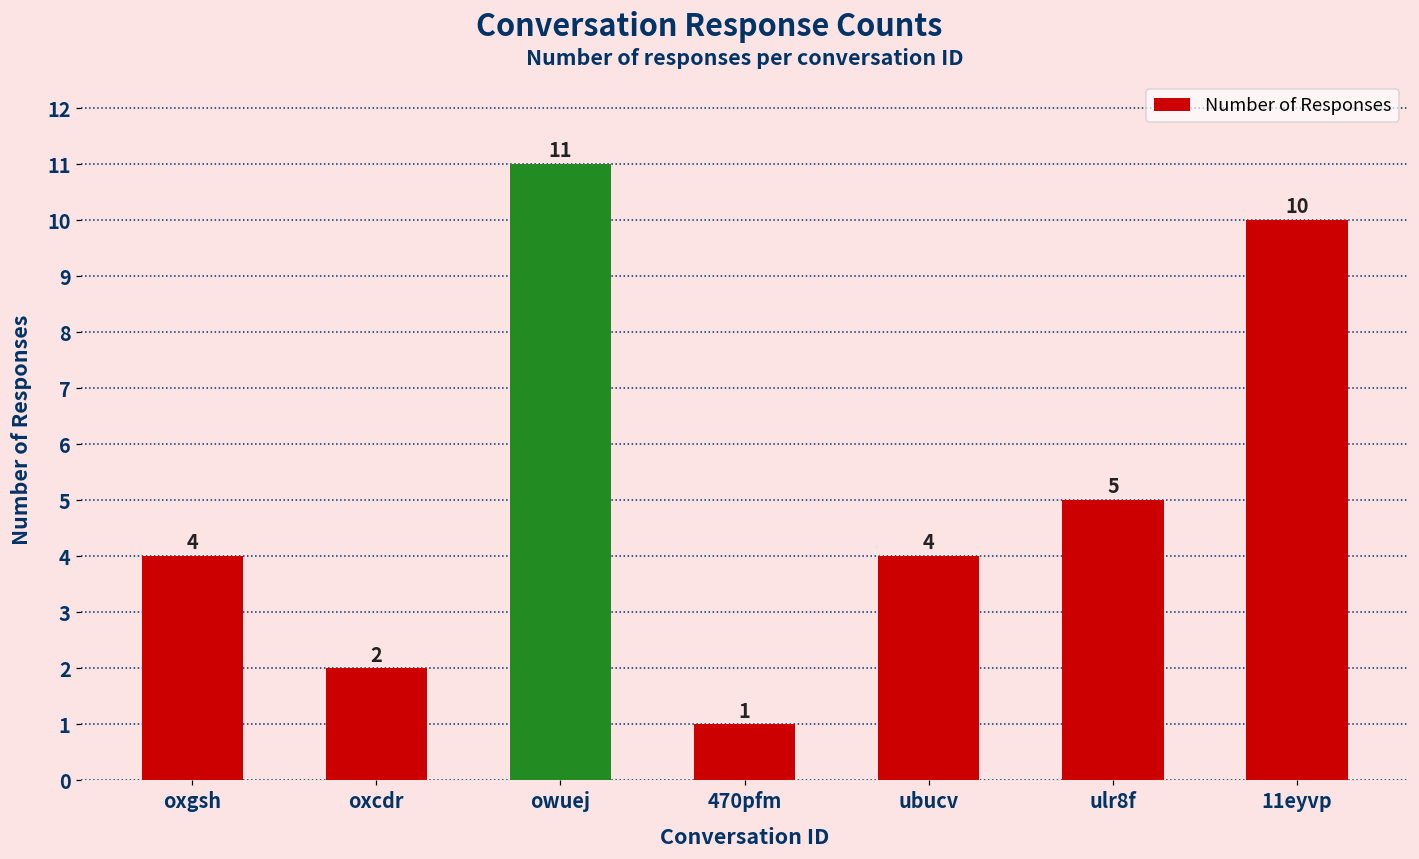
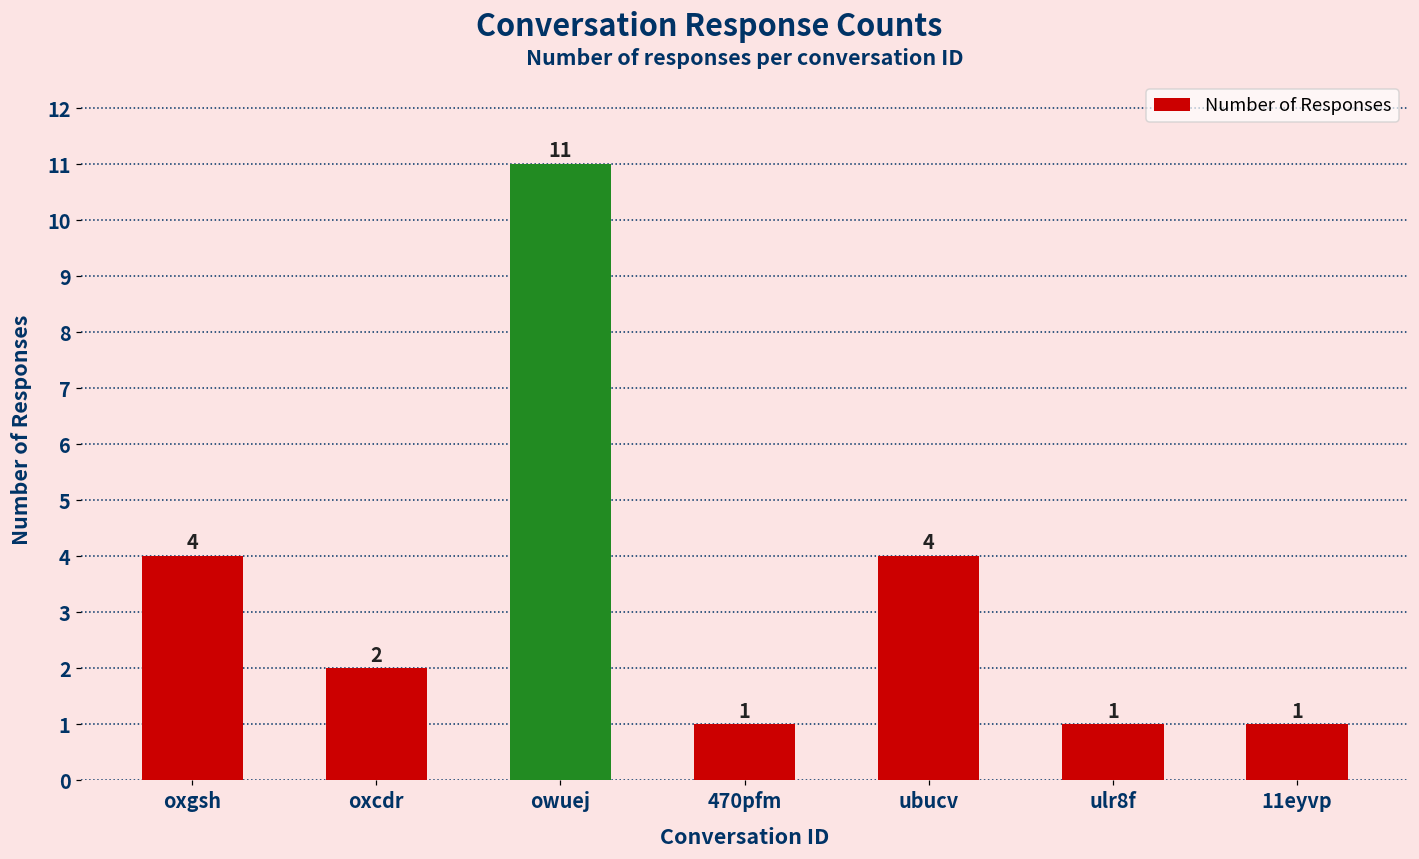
  {
    "oxgsh": 4,
    "oxcdr": 2,
    "owuej": 11,
    "470pfm": 1,
    "ubucv": 4,
-   "ulr8f": 5,
-   "11eyvp": 10
+   "ulr8f": 1,
+   "11eyvp": 1
  }
